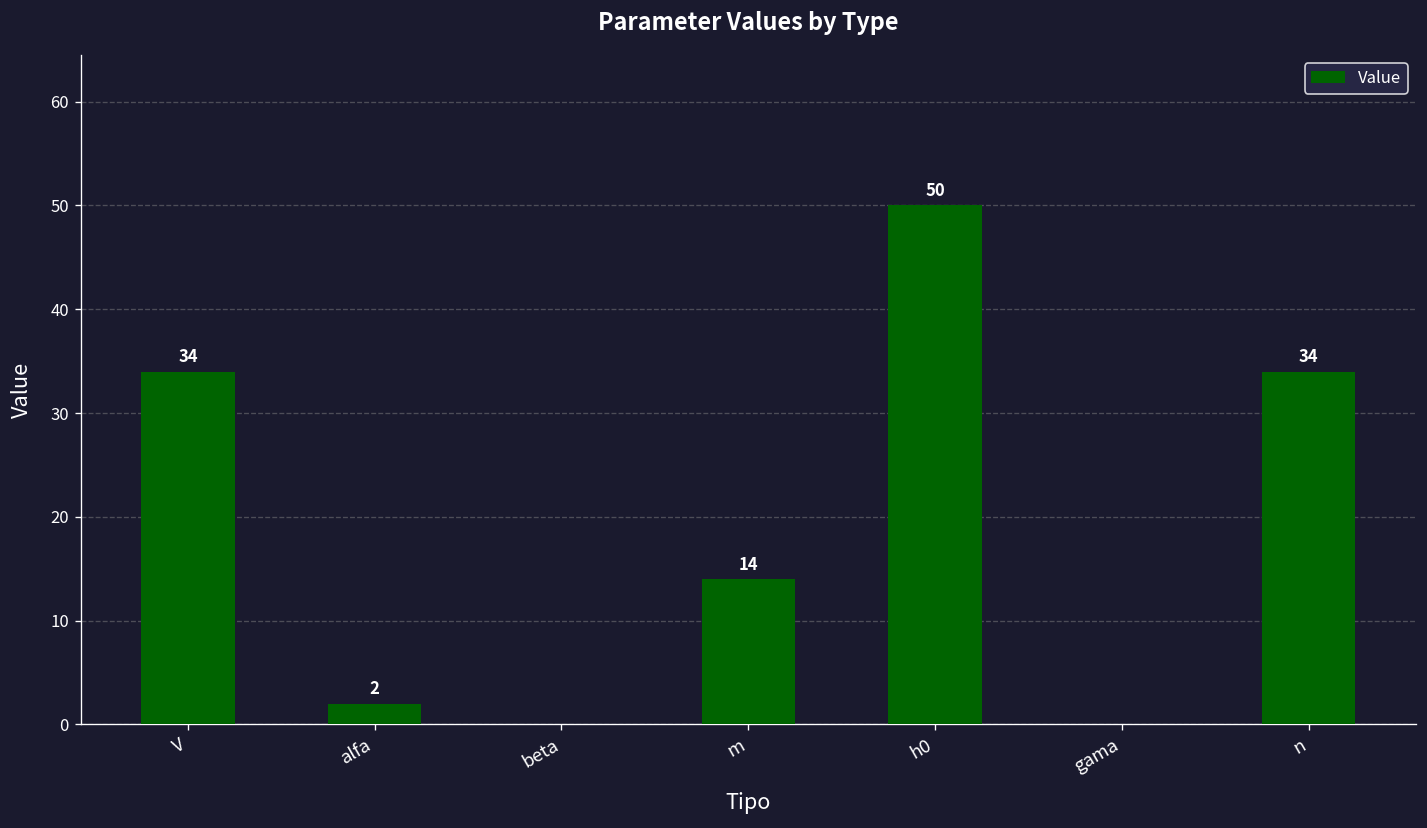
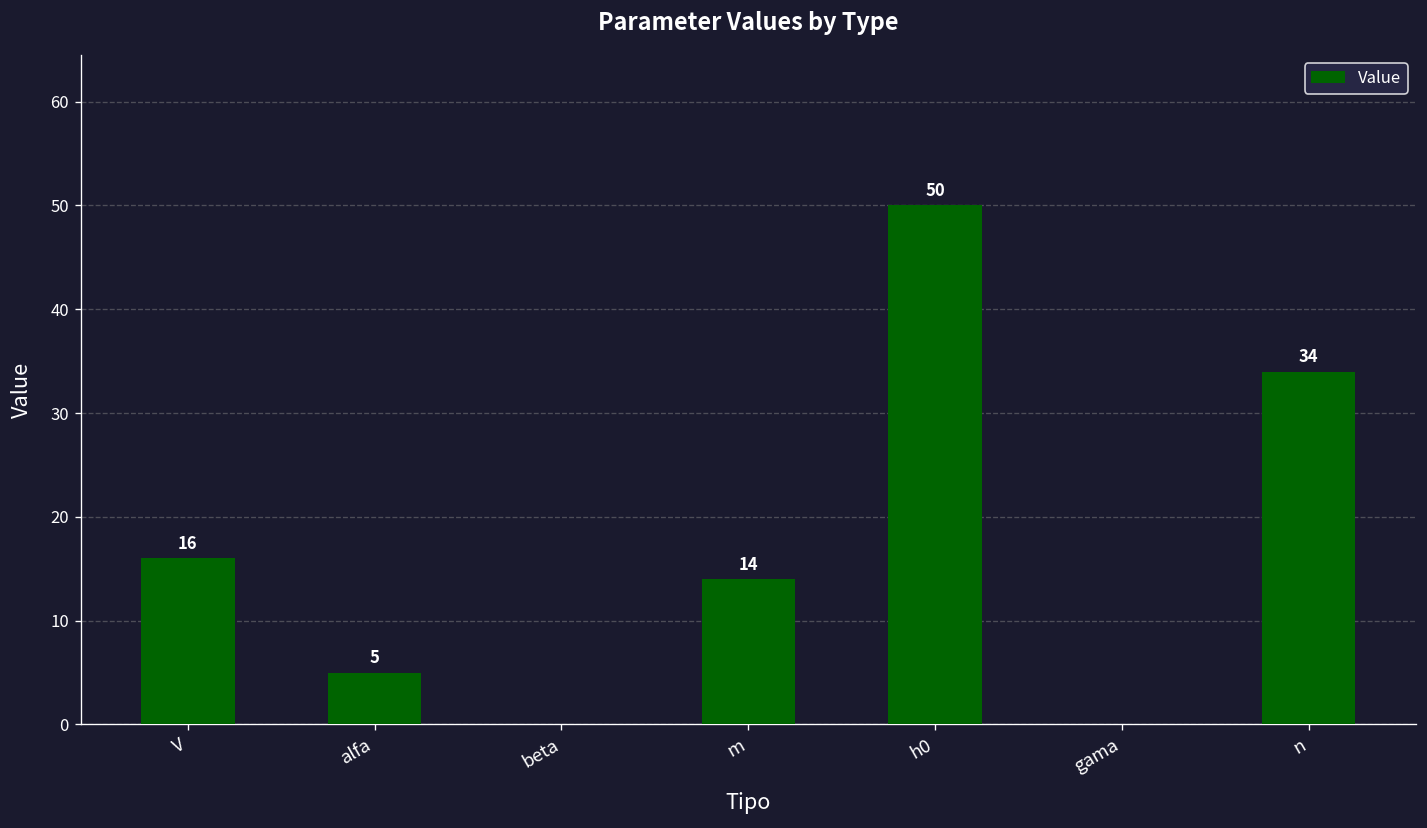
  {
-   "V": 34,
-   "alfa": 2,
+   "V": 16,
+   "alfa": 5,
    "m": 14,
    "h0": 50,
    "n": 34
  }
